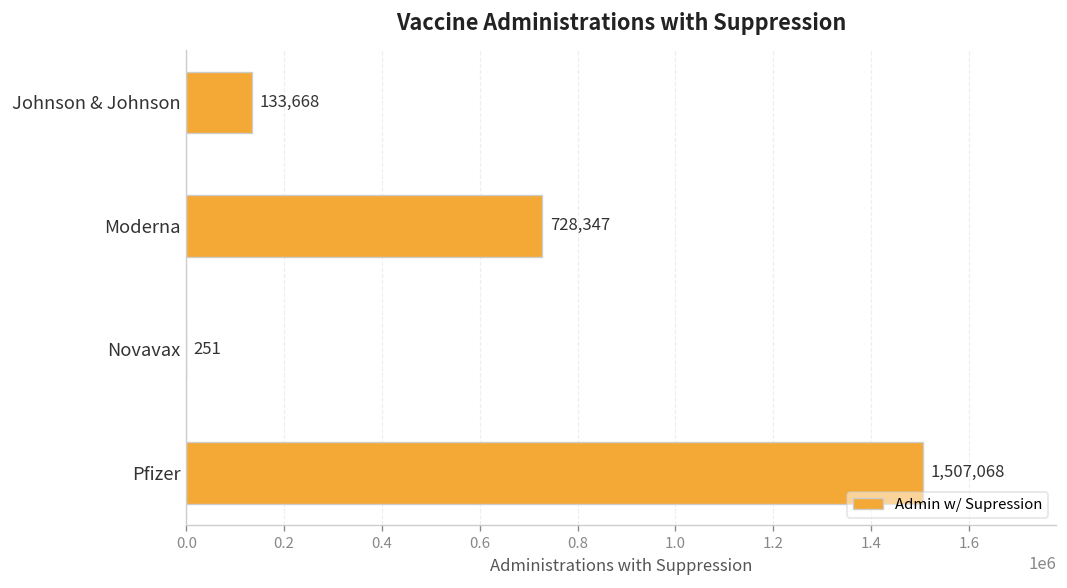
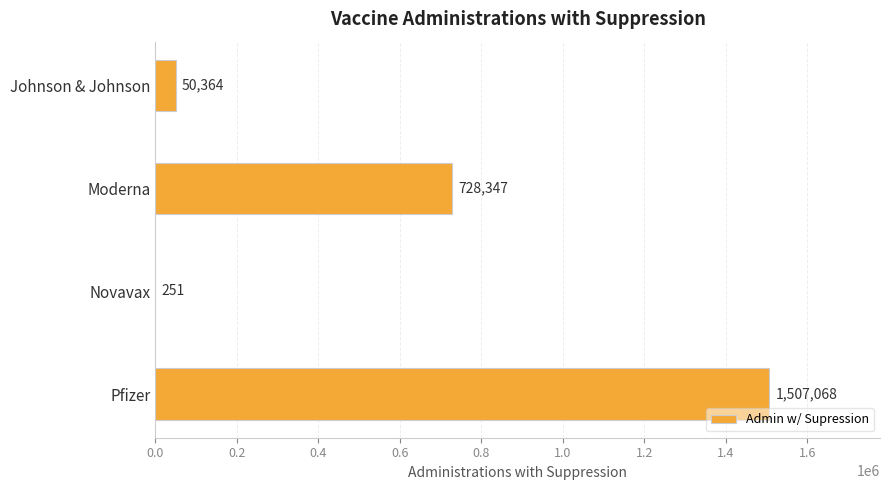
  {
-   "Johnson & Johnson": "133,668",
+   "Johnson & Johnson": "50,364",
    "Moderna": "728,347",
    "Novavax": "251",
    "Pfizer": "1,507,068"
  }
